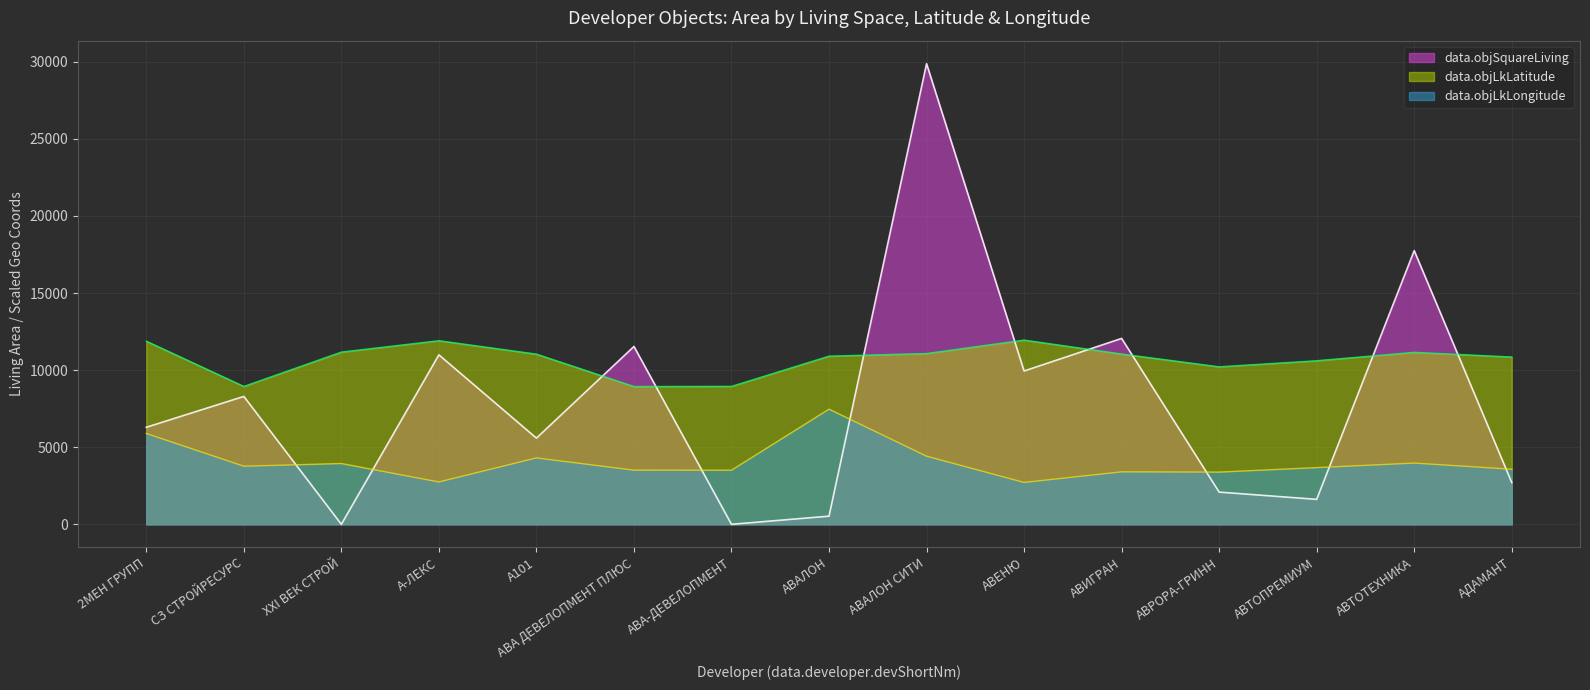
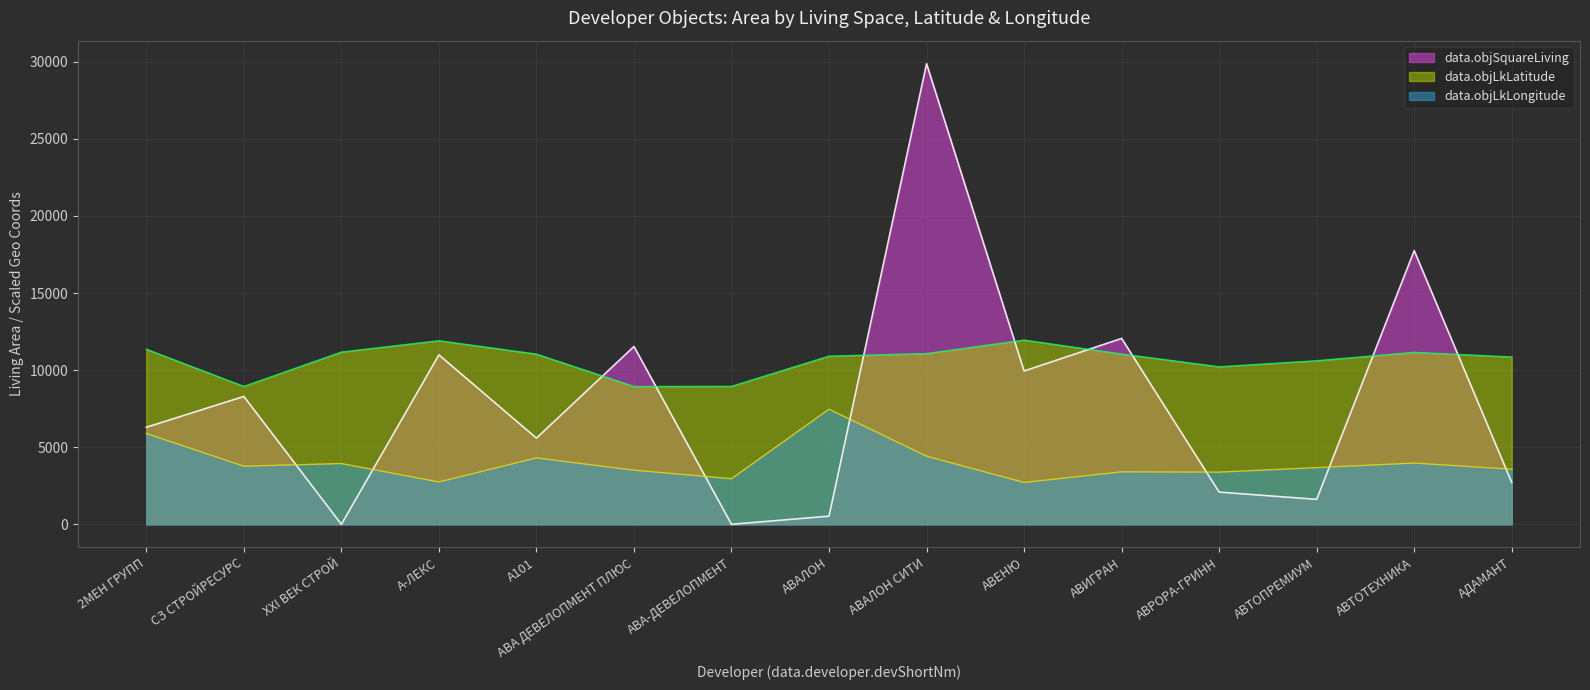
  {
    "data.objSquareLiving": {
      "2МЕН ГРУПП": 6300,
      "CЗ СТРОЙРЕСУРС": 8300,
      "XXI ВЕК СТРОЙ": 0,
      "А-ЛЕКС": 11000,
      "А101": 5600,
      "АВА ДЕВЕЛОПМЕНТ ПЛЮС": 11500,
      "АВА-ДЕВЕЛОПМЕНТ": 0,
      "АВАЛОН": 500,
      "АВАЛОН СИТИ": 29900,
      "АВЕНЮ": 9900,
      "АВИГРАН": 12100,
      "АВРОРА-ГРИНН": 2100,
      "АВТОПРЕМИУМ": 1600,
      "АВТОТЕХНИКА": 17800,
      "АДАМАНТ": 2700
    },
    "data.objLkLatitude": {
-     "2МЕН ГРУПП": 11900,
+     "2МЕН ГРУПП": 11400,
      "CЗ СТРОЙРЕСУРС": 8900,
      "XXI ВЕК СТРОЙ": 11200,
      "А-ЛЕКС": 11900,
      "А101": 11000,
      "АВА ДЕВЕЛОПМЕНТ ПЛЮС": 8900,
      "АВА-ДЕВЕЛОПМЕНТ": 8900,
      "АВАЛОН": 10900,
      "АВАЛОН СИТИ": 11100,
      "АВЕНЮ": 12000,
      "АВИГРАН": 11000,
      "АВРОРА-ГРИНН": 10200,
      "АВТОПРЕМИУМ": 10600,
      "АВТОТЕХНИКА": 11200,
      "АДАМАНТ": 10900
    },
    "data.objLkLongitude": {
      "2МЕН ГРУПП": 5900,
      "CЗ СТРОЙРЕСУРС": 3800,
      "XXI ВЕК СТРОЙ": 3900,
      "А-ЛЕКС": 2700,
      "А101": 4300,
      "АВА ДЕВЕЛОПМЕНТ ПЛЮС": 3500,
-     "АВА-ДЕВЕЛОПМЕНТ": 3500,
+     "АВА-ДЕВЕЛОПМЕНТ": 3000,
      "АВАЛОН": 7500,
      "АВАЛОН СИТИ": 4400,
      "АВЕНЮ": 2700,
      "АВИГРАН": 3400,
      "АВРОРА-ГРИНН": 3400,
      "АВТОПРЕМИУМ": 3700,
      "АВТОТЕХНИКА": 4000,
      "АДАМАНТ": 3600
    }
  }
